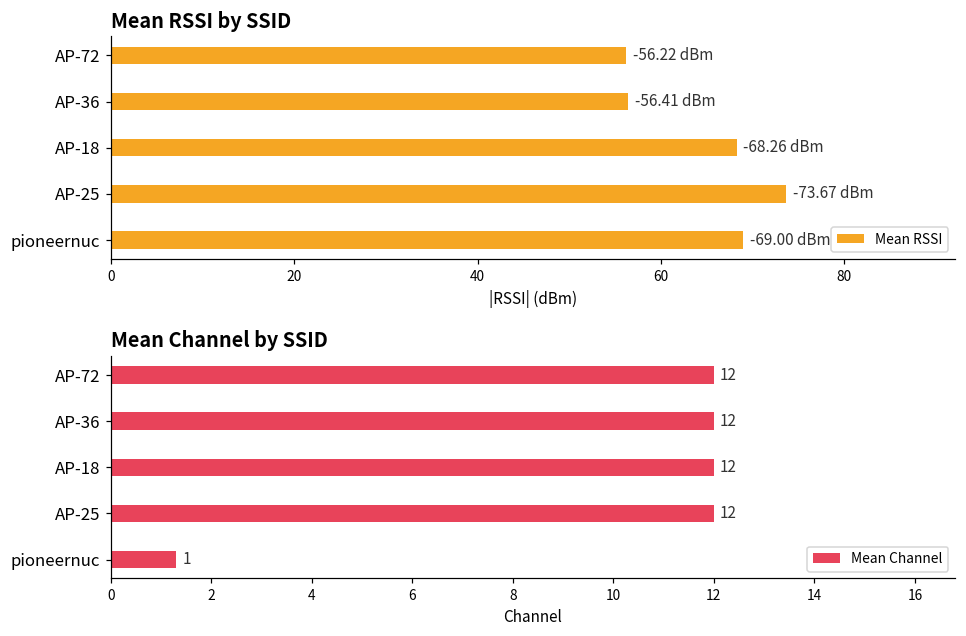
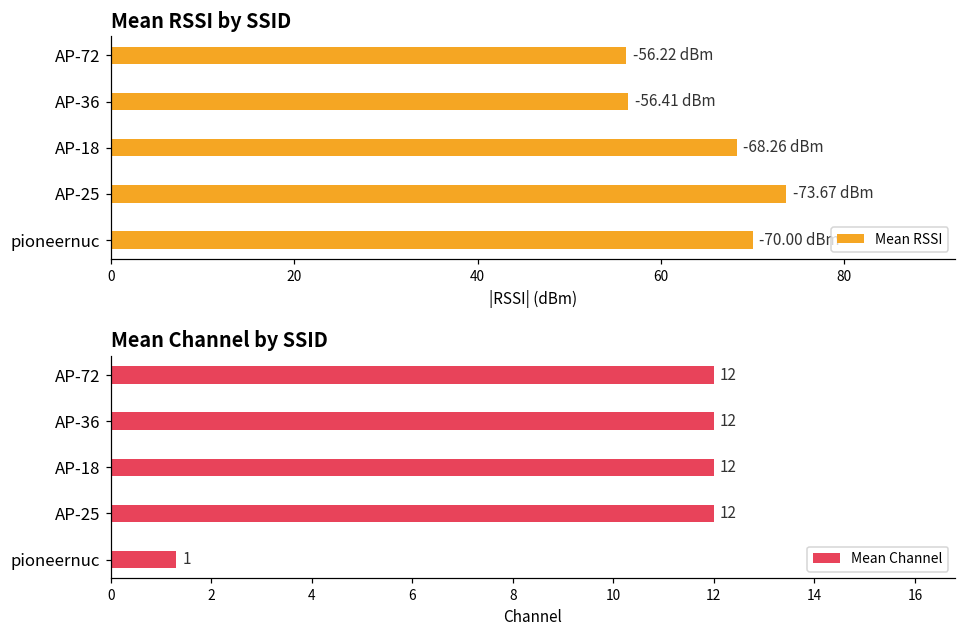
  {
    "Mean RSSI by SSID": {
-     "pioneernuc": -69.00
+     "pioneernuc": -70.00
    },
    "Mean Channel by SSID": {
      "AP-72": 12,
      "AP-36": 12,
      "AP-18": 12,
      "AP-25": 12,
      "pioneernuc": 1
    }
  }
